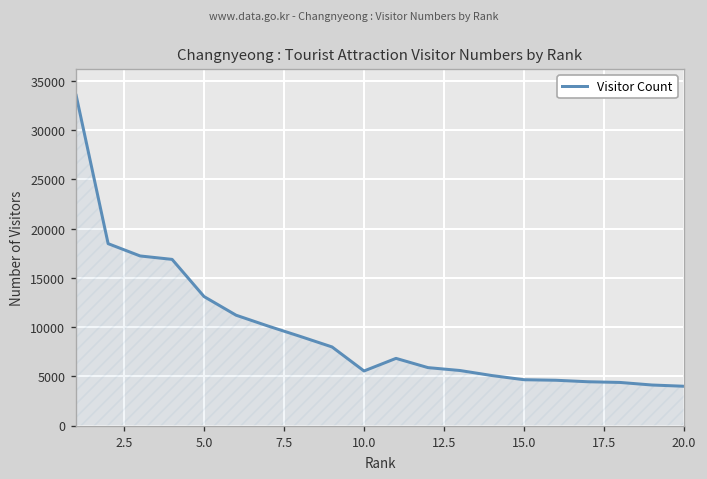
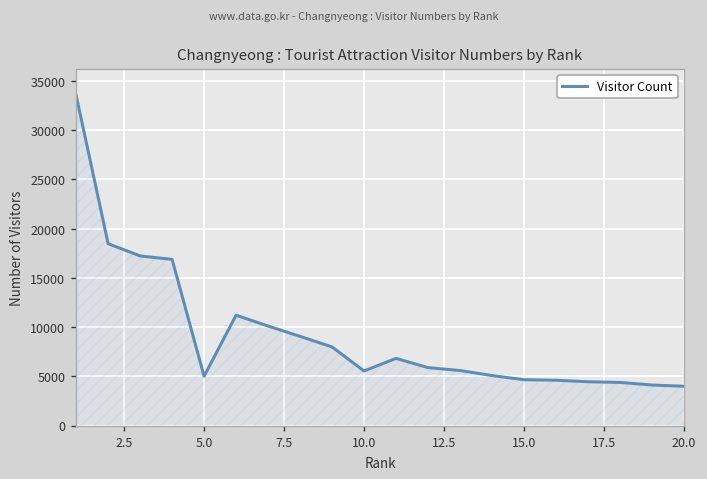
  {
-   "5.0": 13000,
+   "5.0": 5000,
    "10.0": 6000,
    "15.0": 5000,
    "20.0": 4000
  }
